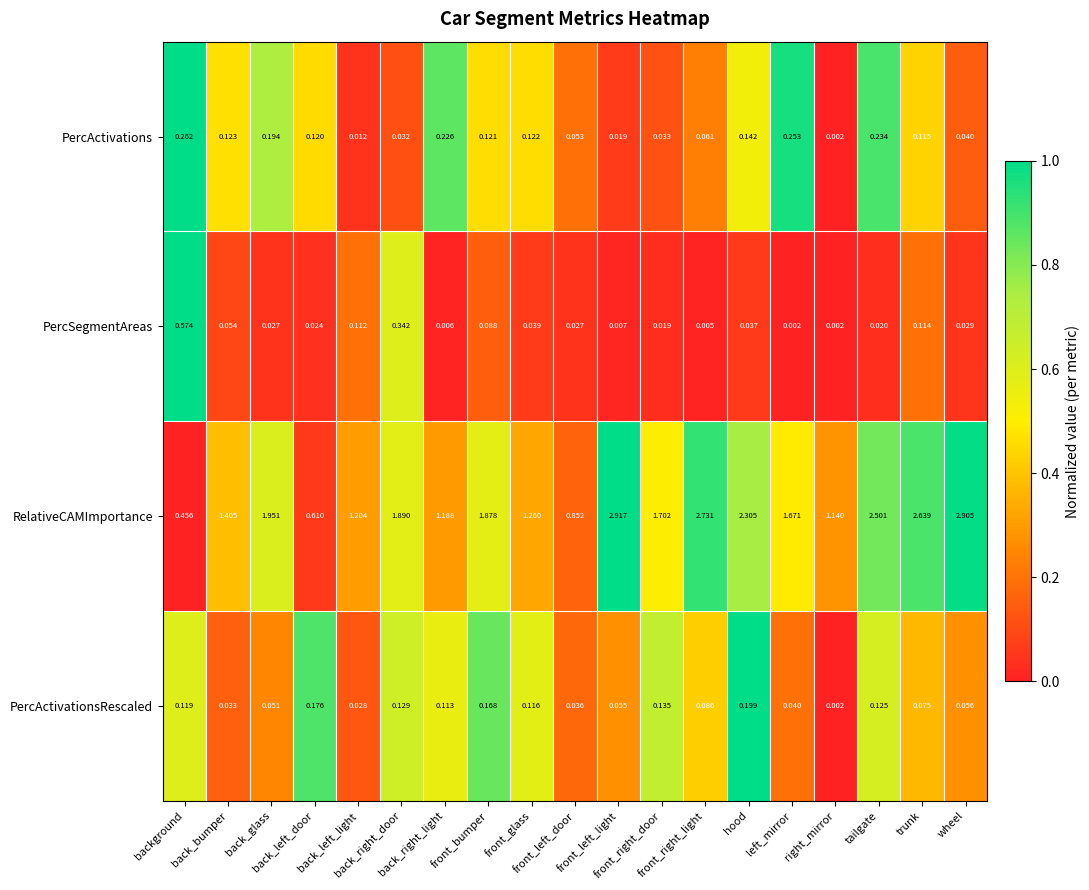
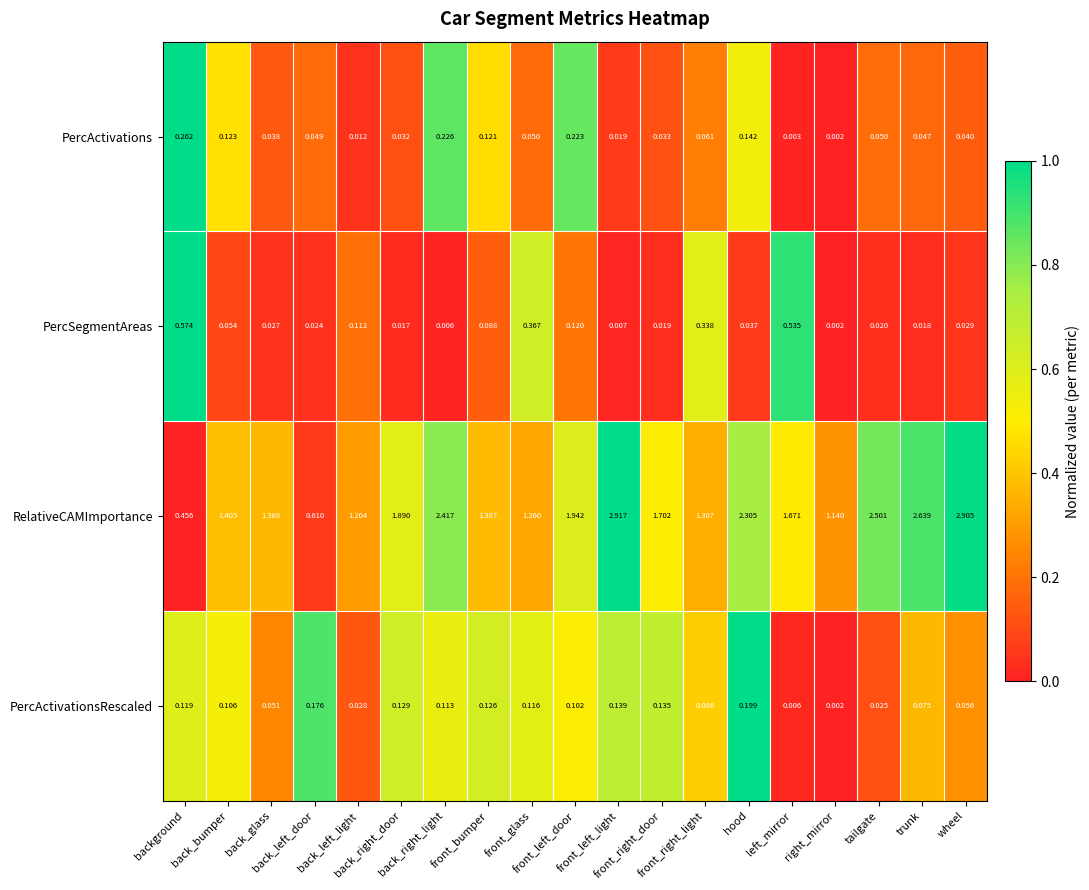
  {
    "PercActivations": {
      "background": 0.262,
      "back_bumper": 0.123,
-     "back_glass": 0.194,
-     "back_left_door": 0.120,
+     "back_glass": 0.038,
+     "back_left_door": 0.049,
      "back_left_light": 0.012,
      "back_right_door": 0.032,
      "back_right_light": 0.226,
      "front_bumper": 0.121,
-     "front_glass": 0.122,
-     "front_left_door": 0.053,
+     "front_glass": 0.050,
+     "front_left_door": 0.223,
      "front_left_light": 0.019,
      "front_right_door": 0.033,
      "front_right_light": 0.061,
      "hood": 0.142,
-     "left_mirror": 0.253,
+     "left_mirror": 0.003,
      "right_mirror": 0.002,
-     "tailgate": 0.234,
-     "trunk": 0.115,
+     "tailgate": 0.050,
+     "trunk": 0.047,
      "wheel": 0.040
    },
    "PercSegmentAreas": {
      "background": 0.574,
      "back_bumper": 0.054,
      "back_glass": 0.027,
      "back_left_door": 0.024,
      "back_left_light": 0.112,
-     "back_right_door": 0.342,
+     "back_right_door": 0.017,
      "back_right_light": 0.006,
      "front_bumper": 0.088,
-     "front_glass": 0.039,
-     "front_left_door": 0.027,
+     "front_glass": 0.367,
+     "front_left_door": 0.120,
      "front_left_light": 0.007,
      "front_right_door": 0.019,
-     "front_right_light": 0.005,
+     "front_right_light": 0.338,
      "hood": 0.037,
-     "left_mirror": 0.002,
+     "left_mirror": 0.535,
      "right_mirror": 0.002,
      "tailgate": 0.020,
-     "trunk": 0.114,
+     "trunk": 0.018,
      "wheel": 0.029
    },
    "RelativeCAMImportance": {
      "background": 0.456,
      "back_bumper": 1.405,
-     "back_glass": 1.951,
+     "back_glass": 1.368,
      "back_left_door": 0.610,
      "back_left_light": 1.204,
      "back_right_door": 1.890,
-     "back_right_light": 1.188,
-     "front_bumper": 1.878,
+     "back_right_light": 2.417,
+     "front_bumper": 1.387,
      "front_glass": 1.260,
-     "front_left_door": 0.852,
+     "front_left_door": 1.942,
      "front_left_light": 2.917,
      "front_right_door": 1.702,
-     "front_right_light": 2.731,
+     "front_right_light": 1.307,
      "hood": 2.305,
      "left_mirror": 1.671,
      "right_mirror": 1.140,
      "tailgate": 2.501,
      "trunk": 2.639,
      "wheel": 2.905
    },
    "PercActivationsRescaled": {
      "background": 0.119,
-     "back_bumper": 0.033,
+     "back_bumper": 0.106,
      "back_glass": 0.051,
      "back_left_door": 0.176,
      "back_left_light": 0.028,
      "back_right_door": 0.129,
      "back_right_light": 0.113,
-     "front_bumper": 0.168,
+     "front_bumper": 0.126,
      "front_glass": 0.116,
-     "front_left_door": 0.036,
-     "front_left_light": 0.055,
+     "front_left_door": 0.102,
+     "front_left_light": 0.139,
      "front_right_door": 0.135,
      "front_right_light": 0.086,
      "hood": 0.199,
-     "left_mirror": 0.040,
+     "left_mirror": 0.006,
      "right_mirror": 0.002,
-     "tailgate": 0.125,
+     "tailgate": 0.025,
      "trunk": 0.075,
      "wheel": 0.056
    }
  }
